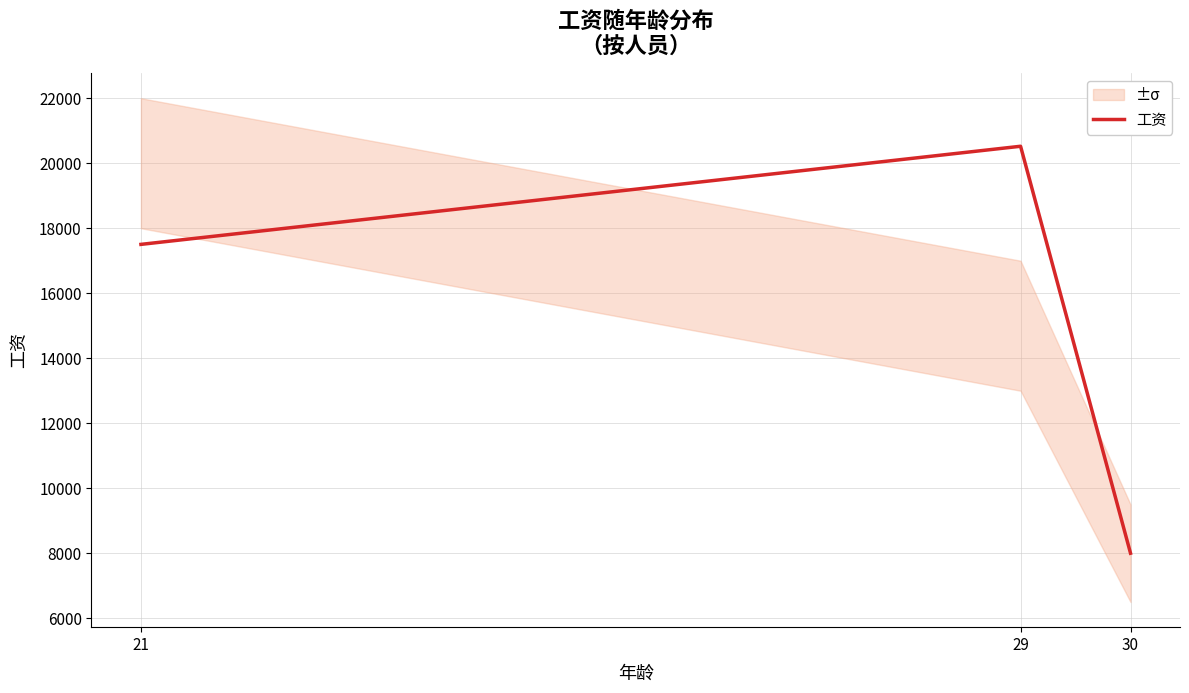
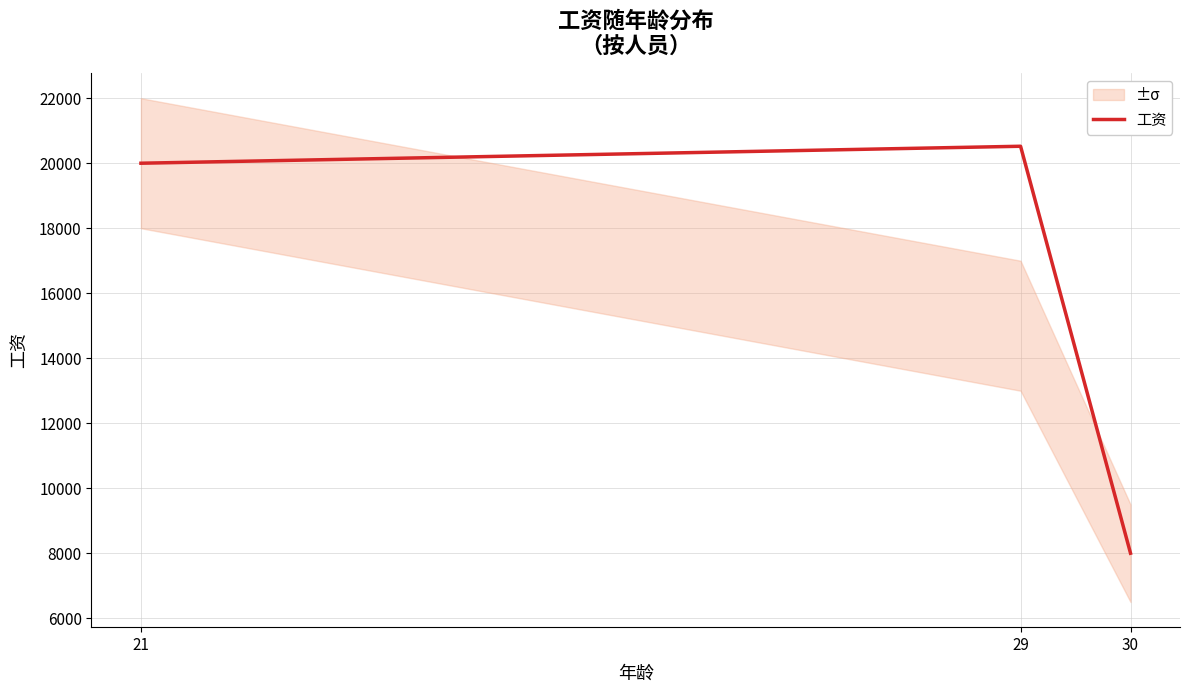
  {
    "工资": {
-     "21": 17500,
+     "21": 20000,
      "29": 20500,
      "30": 8000
    }
  }
